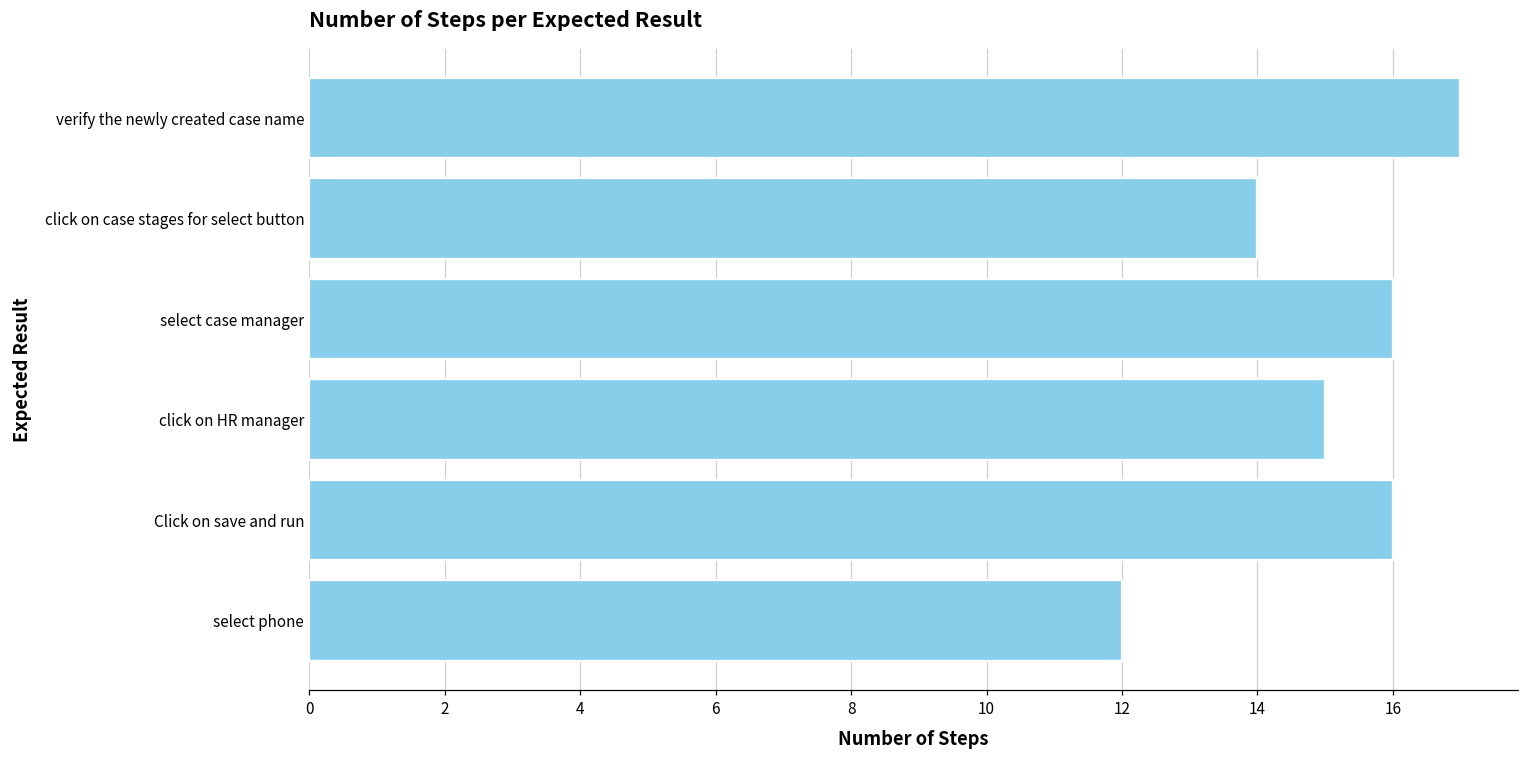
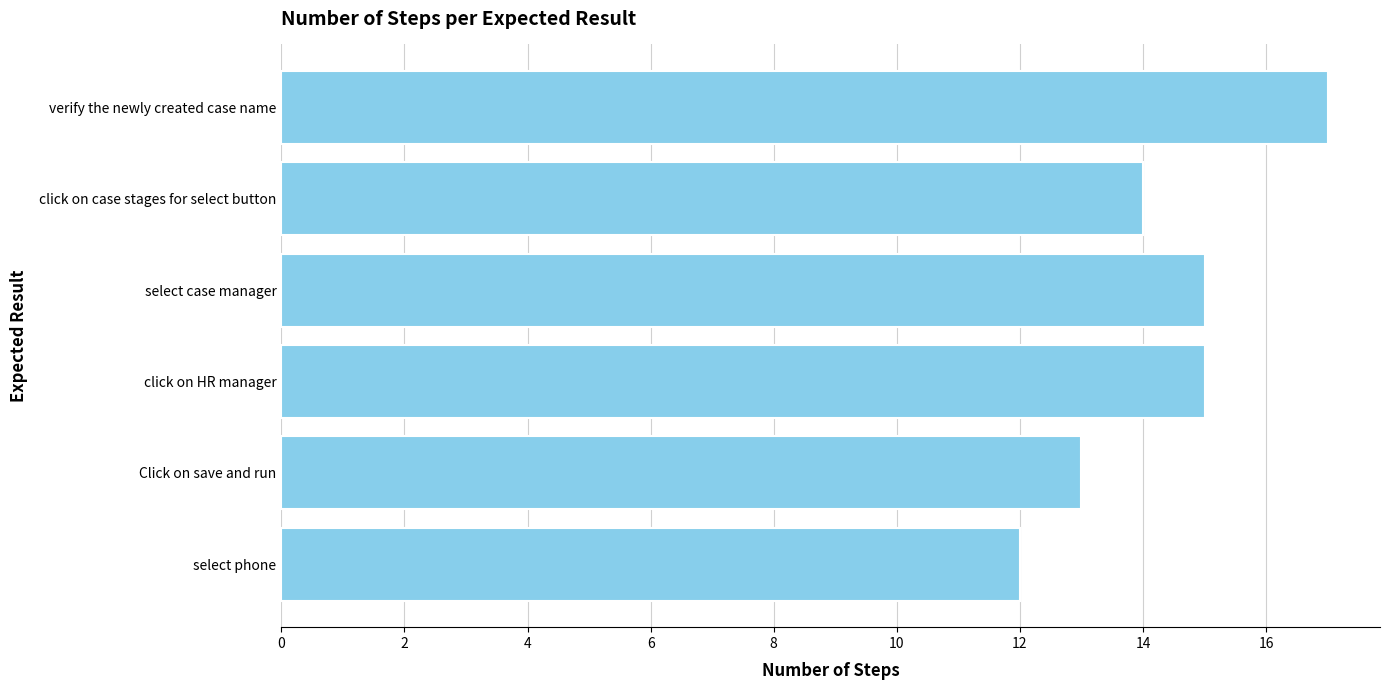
  {
    "verify the newly created case name": 17,
    "click on case stages for select button": 14,
-   "select case manager": 16,
+   "select case manager": 15,
    "click on HR manager": 15,
-   "Click on save and run": 16,
+   "Click on save and run": 13,
    "select phone": 12
  }
